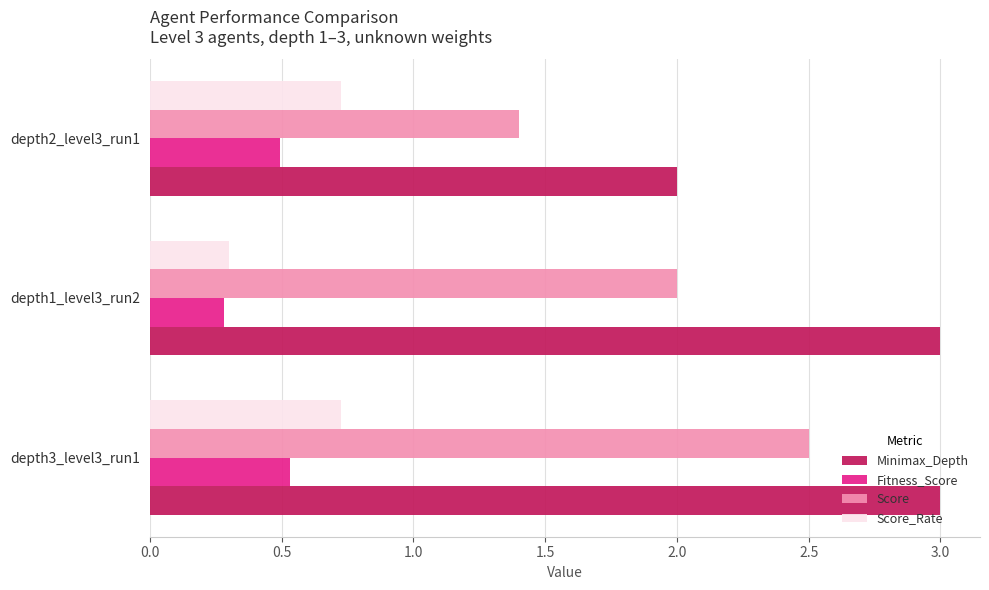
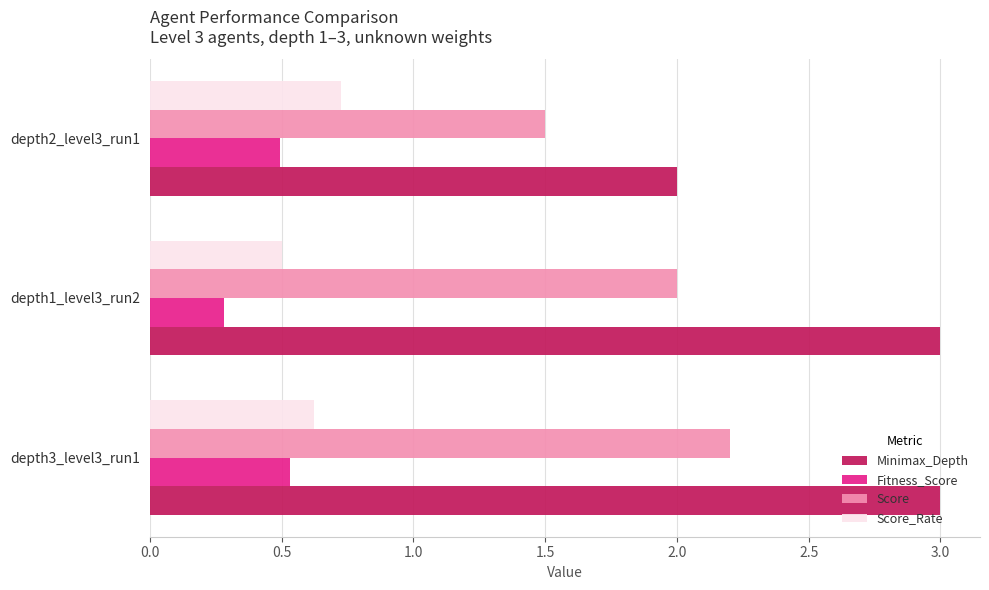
  {
    "Minimax_Depth": {
      "depth2_level3_run1": 2.00,
      "depth1_level3_run2": 3.00,
      "depth3_level3_run1": 3.00
    },
    "Fitness_Score": {
      "depth2_level3_run1": 0.49,
      "depth1_level3_run2": 0.28,
      "depth3_level3_run1": 0.53
    },
    "Score": {
-     "depth2_level3_run1": 1.4,
+     "depth2_level3_run1": 1.5,
      "depth1_level3_run2": 2.0,
-     "depth3_level3_run1": 2.5
+     "depth3_level3_run1": 2.2
    },
    "Score_Rate": {
      "depth2_level3_run1": 0.72,
-     "depth1_level3_run2": 0.3,
-     "depth3_level3_run1": 0.72
+     "depth1_level3_run2": 0.5,
+     "depth3_level3_run1": 0.63
    }
  }
